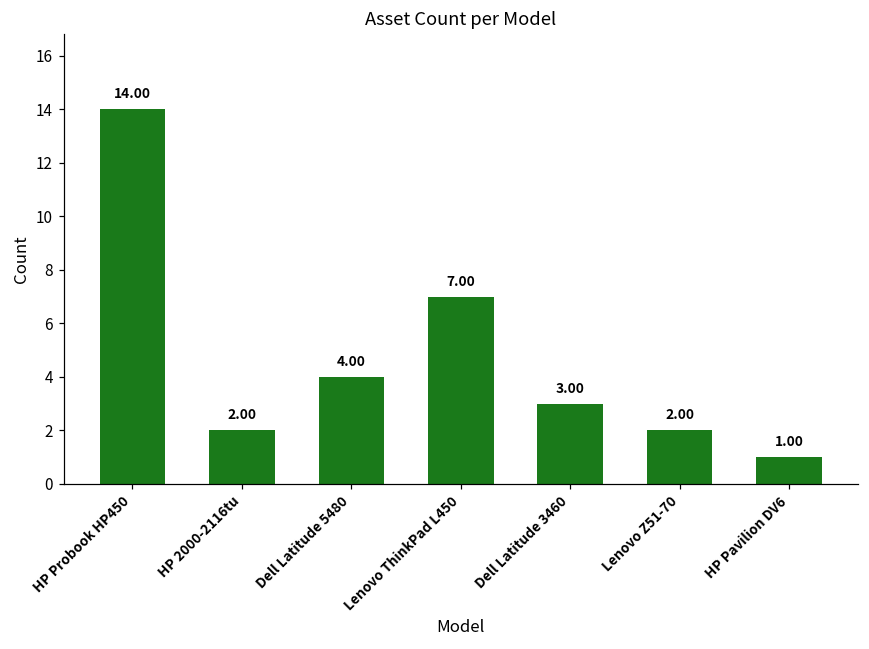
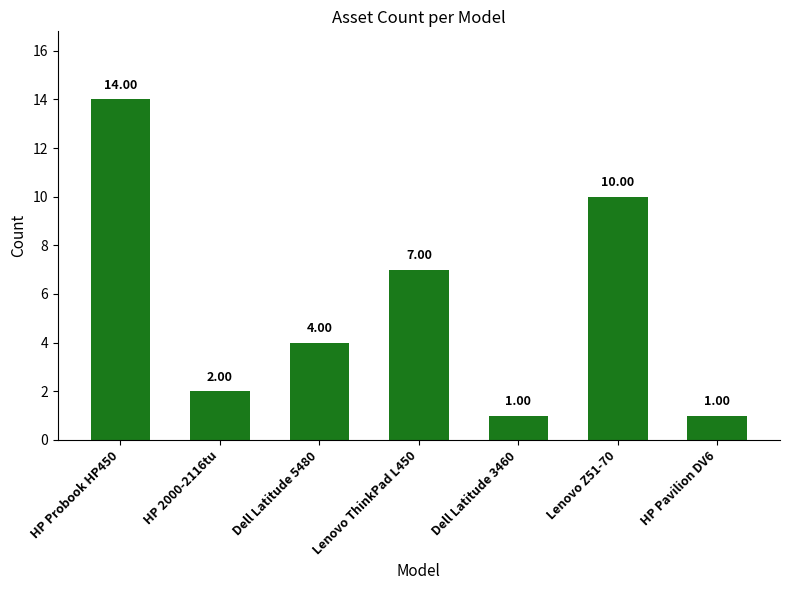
  {
    "HP Probook HP450": 14.00,
    "HP 2000-2116tu": 2.00,
    "Dell Latitude 5480": 4.00,
    "Lenovo ThinkPad L450": 7.00,
-   "Dell Latitude 3460": 3.00,
-   "Lenovo Z51-70": 2.00,
+   "Dell Latitude 3460": 1.00,
+   "Lenovo Z51-70": 10.00,
    "HP Pavilion DV6": 1.00
  }
